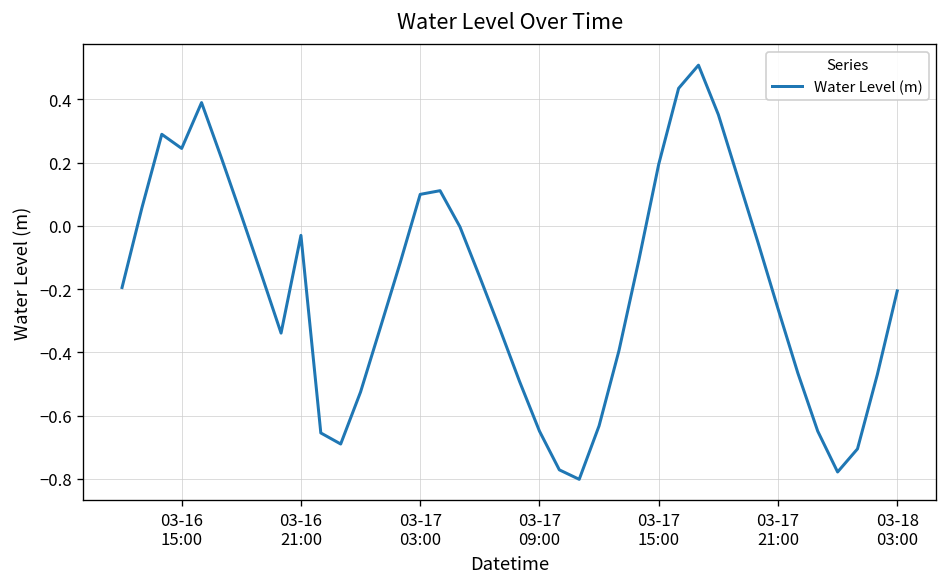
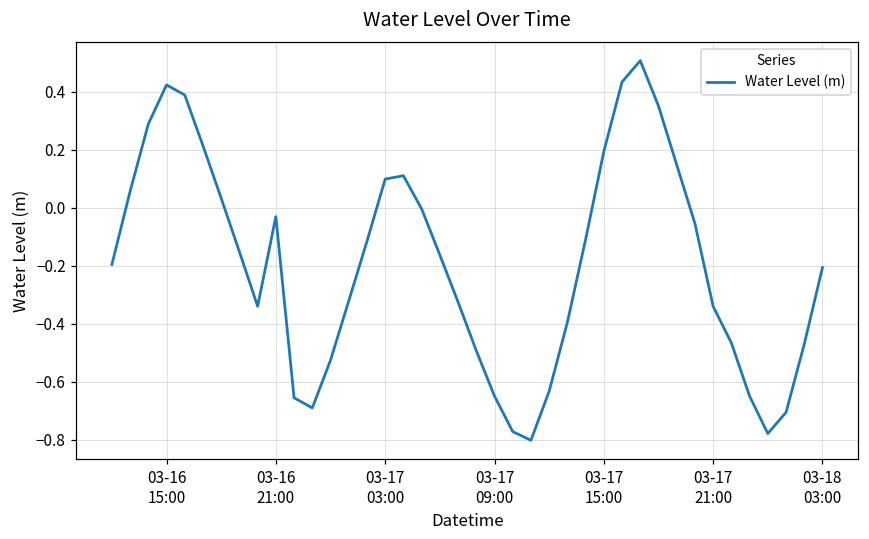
  {
-   "03-16 15:00": 0.24,
+   "03-16 15:00": 0.42,
    "03-16 21:00": -0.03,
    "03-17 03:00": 0.10,
    "03-17 09:00": -0.65,
    "03-17 15:00": 0.19,
-   "03-17 21:00": -0.26,
+   "03-17 21:00": -0.34,
    "03-18 03:00": -0.21
  }
